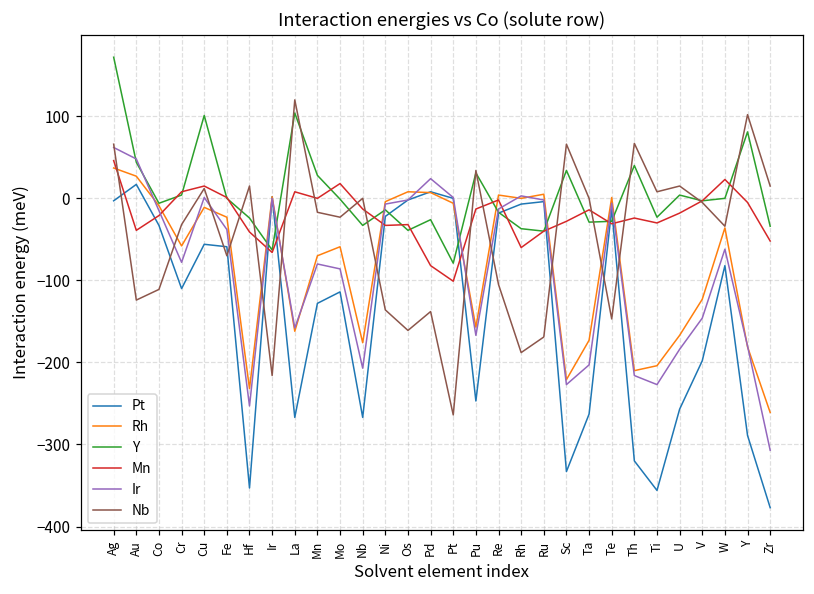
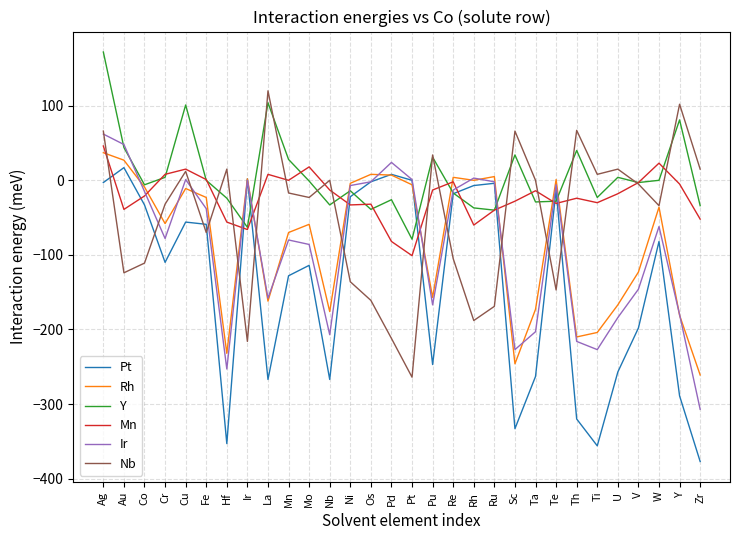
  {
    "Pt": {
      "Ag": 0,
      "Au": 20,
      "Co": -30,
      "Cr": -110,
      "Cu": -60,
      "Fe": -60,
      "Hf": -350,
      "La": -270,
      "Mn": -130,
      "Mo": -110,
      "Nb": -270,
      "Ni": -20,
      "Pu": -250,
      "Rh": -10,
      "Sc": -330,
      "Ta": -260,
      "Te": -10,
      "Th": -320,
      "Ti": -360,
      "U": -260,
      "V": -200,
      "W": -80,
      "Y": -290,
      "Zr": -380
    },
    "Rh": {
      "Ag": 40,
      "Au": 30,
      "Cr": -60,
      "Cu": -10,
      "Fe": -20,
      "Hf": -230,
      "La": -160,
      "Mn": -70,
      "Mo": -60,
      "Nb": -180,
      "Os": 10,
      "Pt": -10,
      "Pu": -160,
      "Re": 0,
      "Ru": 10,
-     "Sc": -220,
+     "Sc": -250,
      "Ta": -170,
      "Te": 0,
      "Th": -210,
      "Ti": -200,
      "U": -170,
      "V": -120,
      "Zr": -260
    },
    "Y": {
      "Ag": 170,
      "Au": 40,
      "Cr": 0,
      "Cu": 100,
      "Hf": -20,
      "La": 100,
      "Mn": 30,
      "Mo": 0,
      "Nb": -30,
      "Ni": -10,
      "Os": -40,
      "Pd": -30,
      "Pt": -80,
      "Rh": -40,
      "Sc": 30,
      "Ta": -30,
      "Th": 40,
      "Ti": -20,
      "U": 0,
      "W": 0,
      "Y": 80,
      "Zr": -30
    },
    "Mn": {
      "Ag": 50,
      "Au": -40,
      "Co": -20,
      "Cr": 10,
-     "Hf": -40,
+     "Hf": -60,
      "La": 10,
      "Mn": 0,
      "Mo": 20,
      "Nb": -10,
      "Ni": -30,
      "Os": -30,
      "Pd": -80,
      "Pt": -100,
      "Pu": -10,
      "Re": 0,
      "Rh": -60,
      "Sc": -30,
      "Ta": -10,
      "Th": -20,
      "Ti": -30,
      "U": -20,
      "W": 20,
      "Y": -10,
      "Zr": -50
    },
    "Ir": {
      "Ag": 60,
      "Au": 50,
      "Co": -20,
      "Cr": -80,
      "Cu": 0,
      "Fe": -40,
      "Hf": -250,
      "La": -160,
      "Mn": -80,
      "Mo": -90,
      "Nb": -210,
      "Pd": 20,
      "Pu": -170,
      "Re": -10,
      "Sc": -230,
      "Ta": -200,
      "Te": -10,
      "Th": -220,
      "Ti": -230,
      "U": -180,
      "V": -150,
      "W": -60,
      "Zr": -310
    },
    "Nb": {
      "Ag": 70,
      "Au": -120,
      "Co": -110,
      "Cr": -30,
      "Fe": -70,
      "Hf": 20,
      "Ir": -220,
      "La": 120,
      "Mn": -20,
      "Mo": -20,
      "Nb": 0,
      "Ni": -140,
      "Os": -160,
-     "Pd": -140,
+     "Pd": -210,
      "Pt": -260,
      "Re": -110,
      "Rh": -190,
      "Ru": -170,
      "Sc": 70,
      "Ta": 0,
      "Te": -150,
      "Th": 70,
      "Ti": 10,
      "U": 20,
      "Y": 100,
      "Zr": 20
    }
  }
